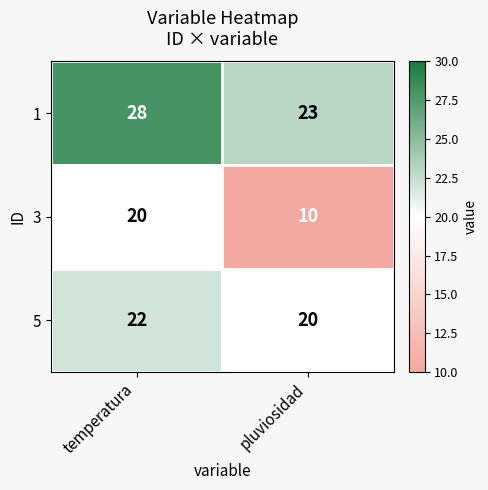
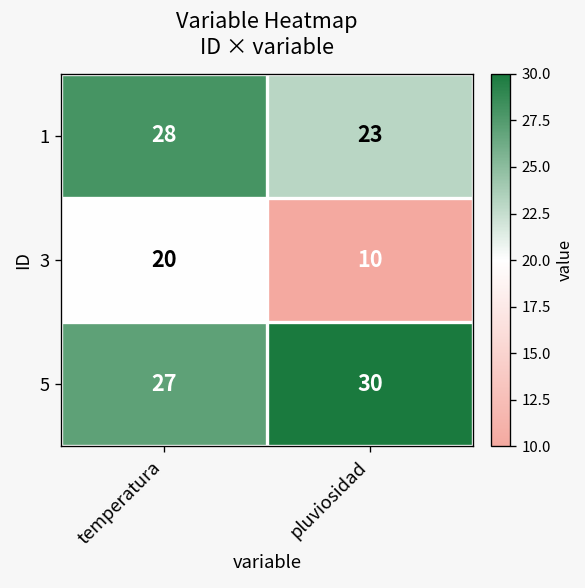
  {
    "1": {
      "temperatura": 28,
      "pluviosidad": 23
    },
    "3": {
      "temperatura": 20,
      "pluviosidad": 10
    },
    "5": {
-     "temperatura": 22,
-     "pluviosidad": 20
+     "temperatura": 27,
+     "pluviosidad": 30
    }
  }
